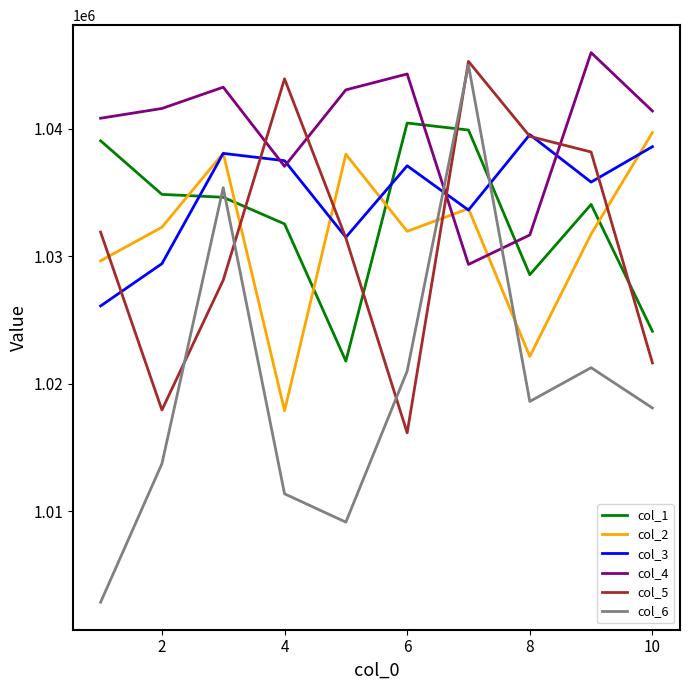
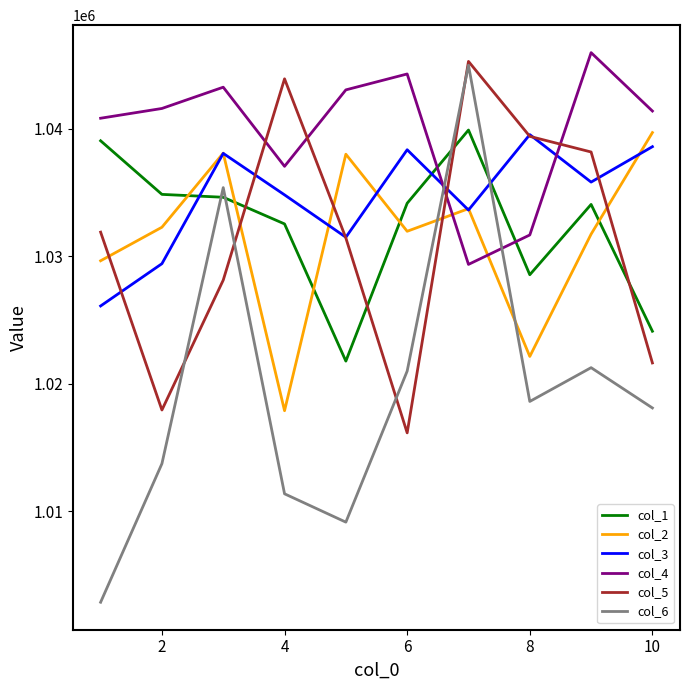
  {
    "col_1": {
      "2": 1034800,
      "4": 1032500,
-     "6": 1040400,
+     "6": 1034200,
      "8": 1028500,
      "10": 1024100
    },
    "col_2": {
      "2": 1032300,
      "4": 1017900,
      "6": 1032000,
      "8": 1022100,
      "10": 1039700
    },
    "col_3": {
      "2": 1029400,
-     "4": 1037500,
-     "6": 1037100,
+     "4": 1034800,
+     "6": 1038300,
      "10": 1038600
    },
    "col_4": {
      "2": 1041600,
      "4": 1037000,
      "6": 1044300,
      "8": 1031700,
      "10": 1041400
    },
    "col_5": {
      "2": 1017900,
      "4": 1043900,
      "6": 1016100,
      "10": 1021600
    },
    "col_6": {
      "2": 1013700,
      "4": 1011400,
      "6": 1021000,
      "8": 1018600,
      "10": 1018100
    }
  }
